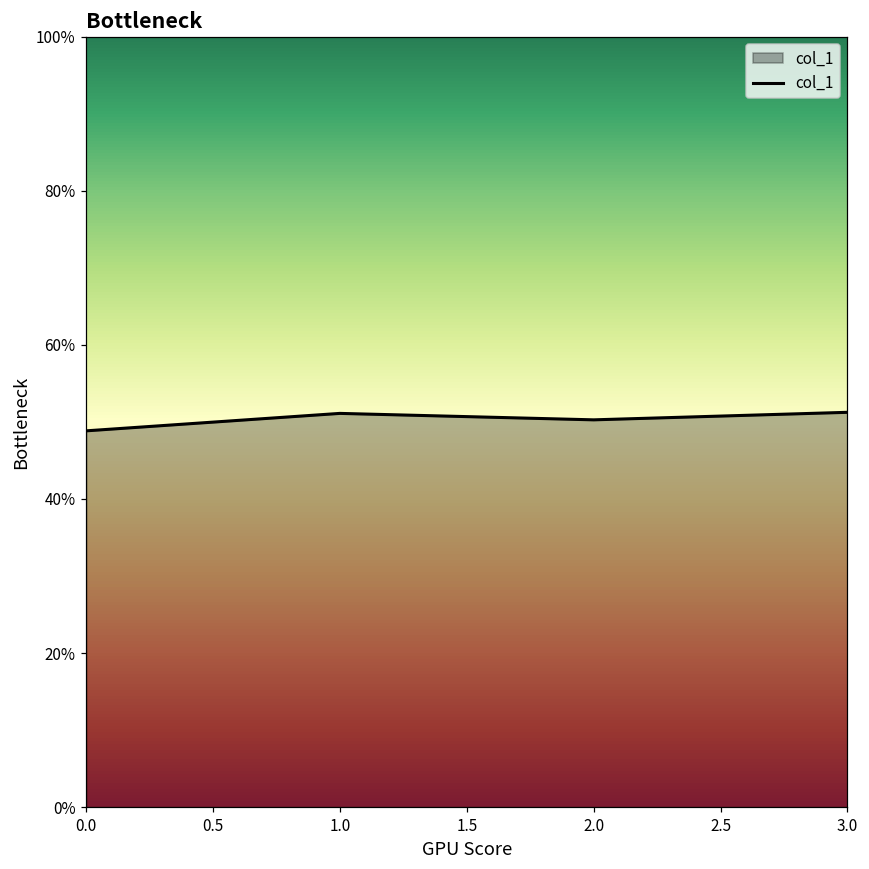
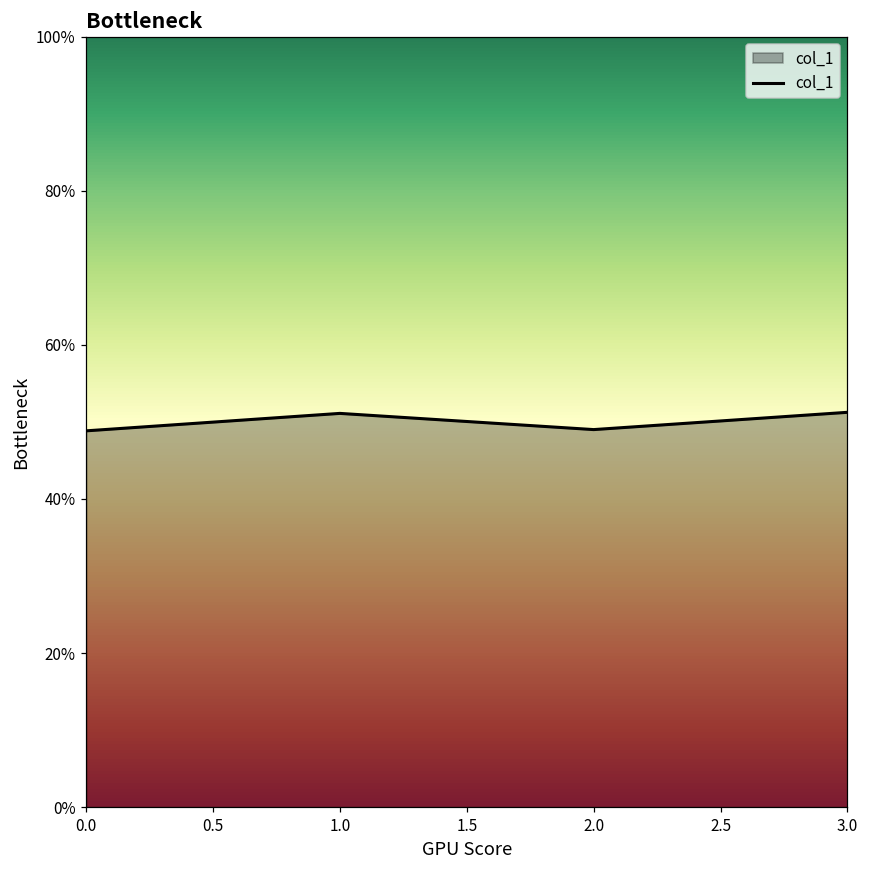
  {
    "0.0": "49%",
    "1.0": "51%",
-   "2.0": "50%",
+   "2.0": "49%",
    "3.0": "51%"
  }
